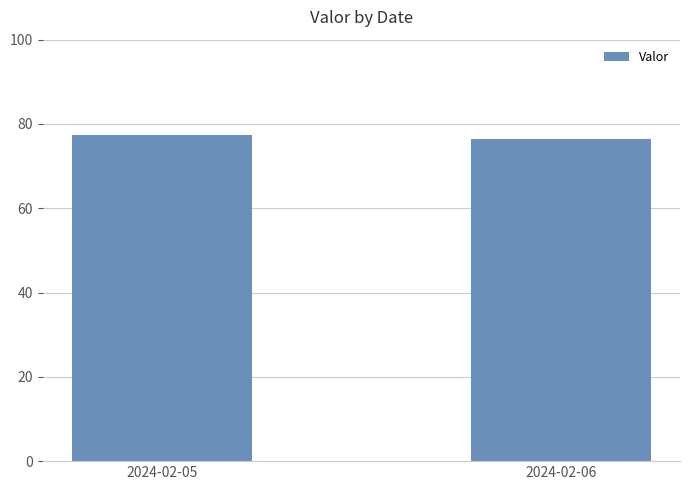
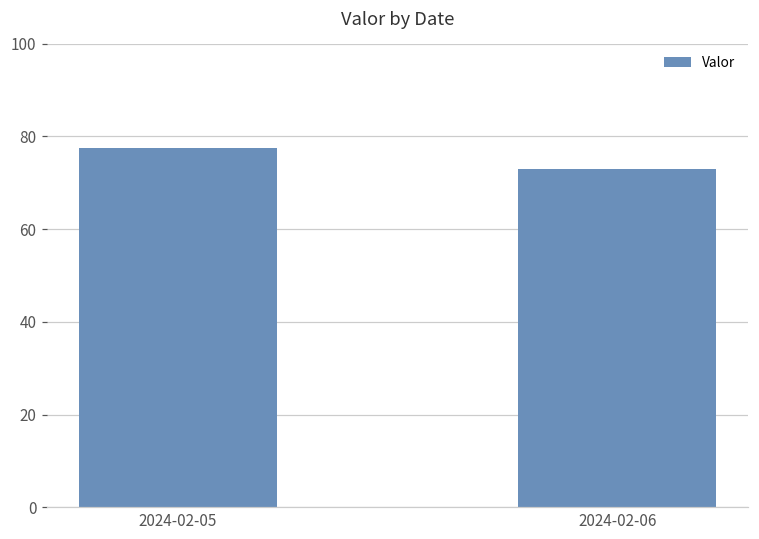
  {
    "2024-02-05": 77,
-   "2024-02-06": 76
+   "2024-02-06": 73
  }
